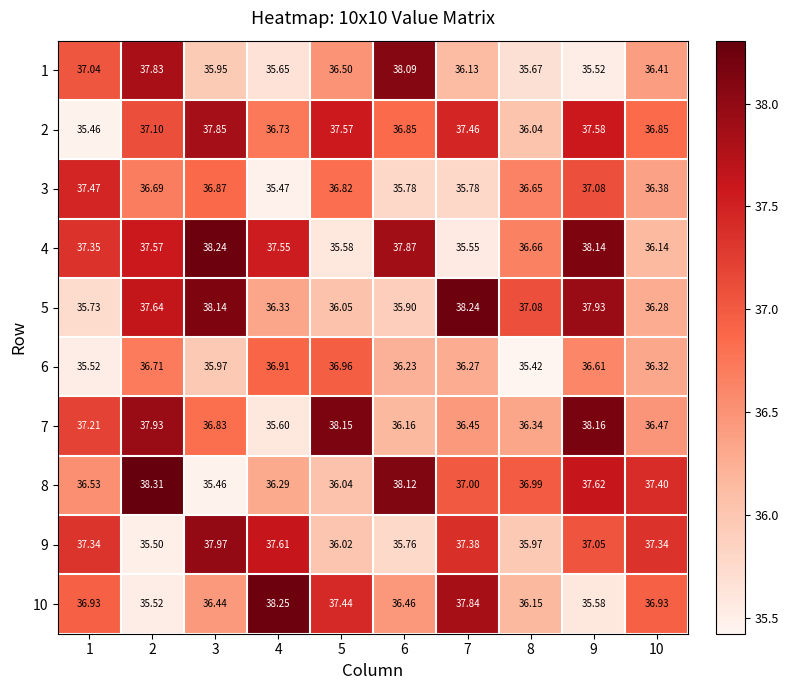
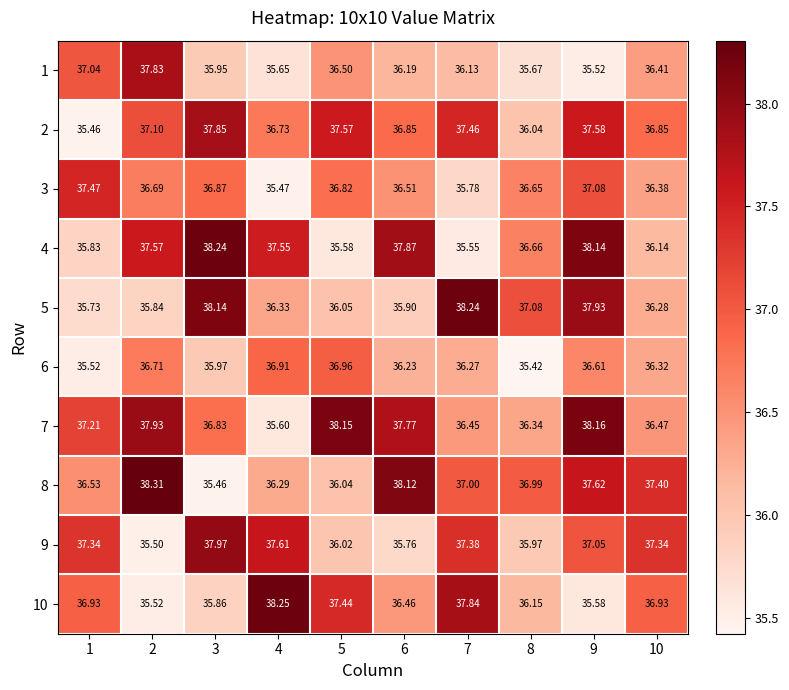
  {
    "1": {
      "1": 37.04,
      "2": 37.83,
      "3": 35.95,
      "4": 35.65,
      "5": 36.50,
-     "6": 38.09,
+     "6": 36.19,
      "7": 36.13,
      "8": 35.67,
      "9": 35.52,
      "10": 36.41
    },
    "2": {
      "1": 35.46,
      "2": 37.10,
      "3": 37.85,
      "4": 36.73,
      "5": 37.57,
      "6": 36.85,
      "7": 37.46,
      "8": 36.04,
      "9": 37.58,
      "10": 36.85
    },
    "3": {
      "1": 37.47,
      "2": 36.69,
      "3": 36.87,
      "4": 35.47,
      "5": 36.82,
-     "6": 35.78,
+     "6": 36.51,
      "7": 35.78,
      "8": 36.65,
      "9": 37.08,
      "10": 36.38
    },
    "4": {
-     "1": 37.35,
+     "1": 35.83,
      "2": 37.57,
      "3": 38.24,
      "4": 37.55,
      "5": 35.58,
      "6": 37.87,
      "7": 35.55,
      "8": 36.66,
      "9": 38.14,
      "10": 36.14
    },
    "5": {
      "1": 35.73,
-     "2": 37.64,
+     "2": 35.84,
      "3": 38.14,
      "4": 36.33,
      "5": 36.05,
      "6": 35.90,
      "7": 38.24,
      "8": 37.08,
      "9": 37.93,
      "10": 36.28
    },
    "6": {
      "1": 35.52,
      "2": 36.71,
      "3": 35.97,
      "4": 36.91,
      "5": 36.96,
      "6": 36.23,
      "7": 36.27,
      "8": 35.42,
      "9": 36.61,
      "10": 36.32
    },
    "7": {
      "1": 37.21,
      "2": 37.93,
      "3": 36.83,
      "4": 35.60,
      "5": 38.15,
-     "6": 36.16,
+     "6": 37.77,
      "7": 36.45,
      "8": 36.34,
      "9": 38.16,
      "10": 36.47
    },
    "8": {
      "1": 36.53,
      "2": 38.31,
      "3": 35.46,
      "4": 36.29,
      "5": 36.04,
      "6": 38.12,
      "7": 37.00,
      "8": 36.99,
      "9": 37.62,
      "10": 37.40
    },
    "9": {
      "1": 37.34,
      "2": 35.50,
      "3": 37.97,
      "4": 37.61,
      "5": 36.02,
      "6": 35.76,
      "7": 37.38,
      "8": 35.97,
      "9": 37.05,
      "10": 37.34
    },
    "10": {
      "1": 36.93,
      "2": 35.52,
-     "3": 36.44,
+     "3": 35.86,
      "4": 38.25,
      "5": 37.44,
      "6": 36.46,
      "7": 37.84,
      "8": 36.15,
      "9": 35.58,
      "10": 36.93
    }
  }
